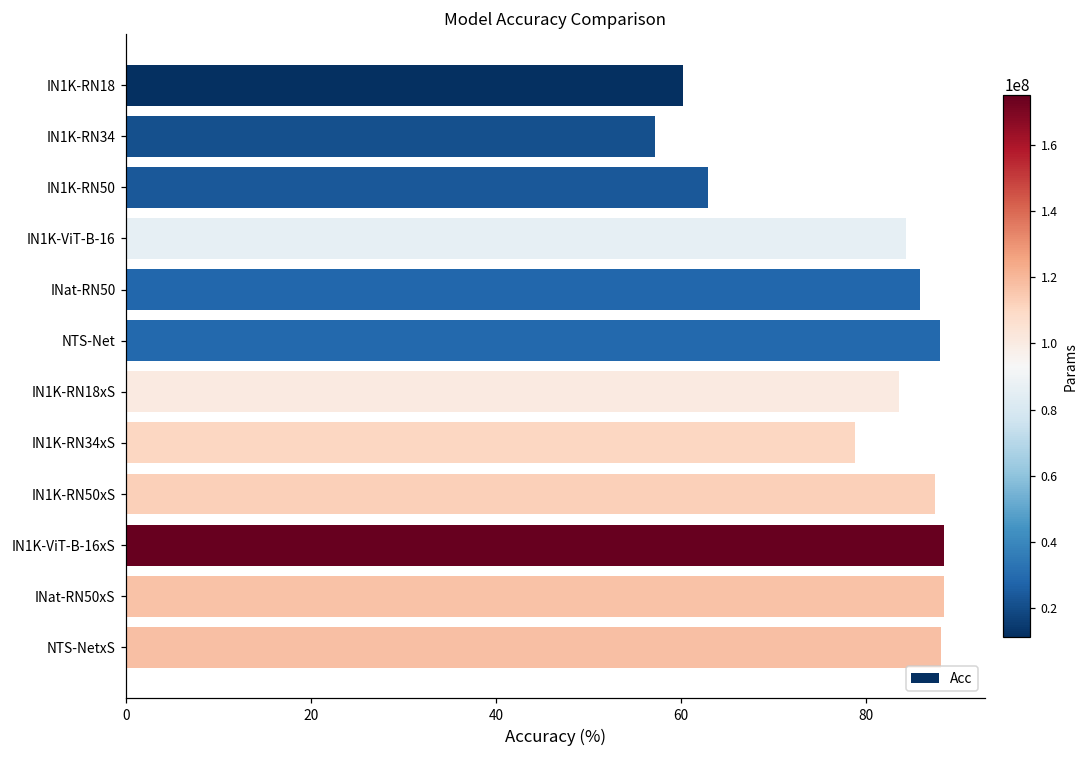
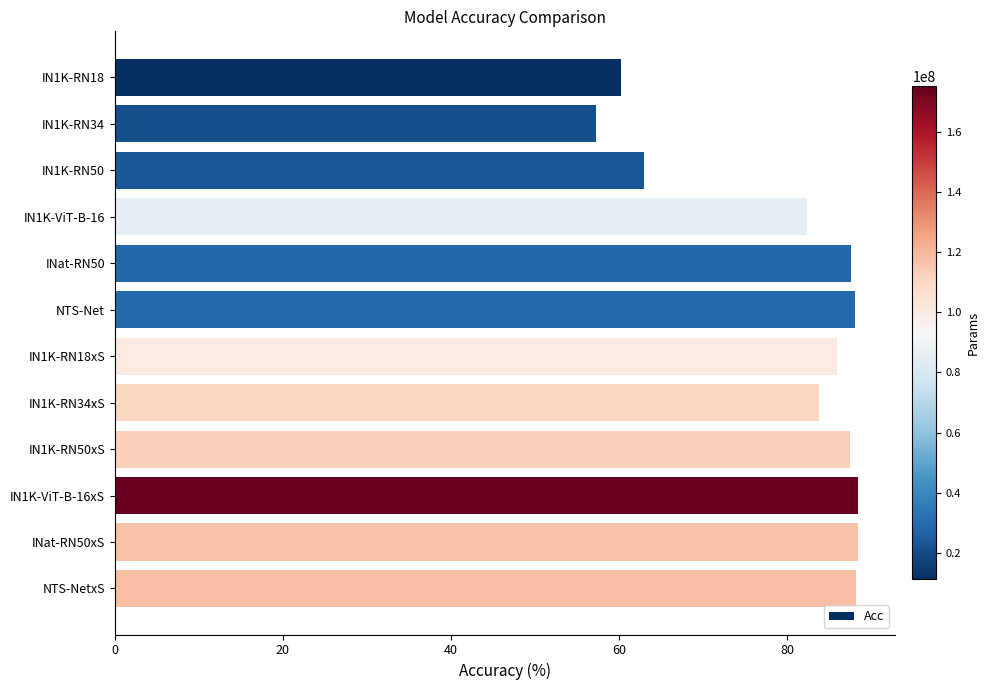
  {
    "IN1K-RN18": 60,
    "IN1K-RN34": 57,
    "IN1K-RN50": 63,
-   "IN1K-ViT-B-16": 84,
-   "INat-RN50": 86,
+   "IN1K-ViT-B-16": 82,
+   "INat-RN50": 88,
    "NTS-Net": 88,
-   "IN1K-RN18xS": 84,
-   "IN1K-RN34xS": 79,
+   "IN1K-RN18xS": 86,
+   "IN1K-RN34xS": 84,
    "IN1K-RN50xS": 87,
    "IN1K-ViT-B-16xS": 88,
    "INat-RN50xS": 88,
    "NTS-NetxS": 88
  }
